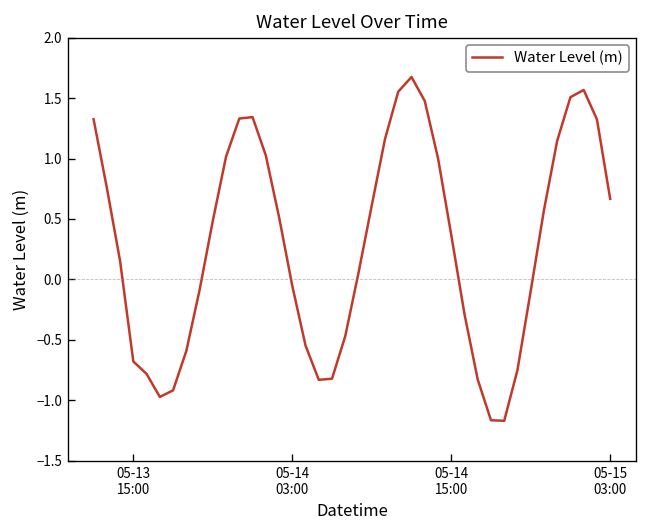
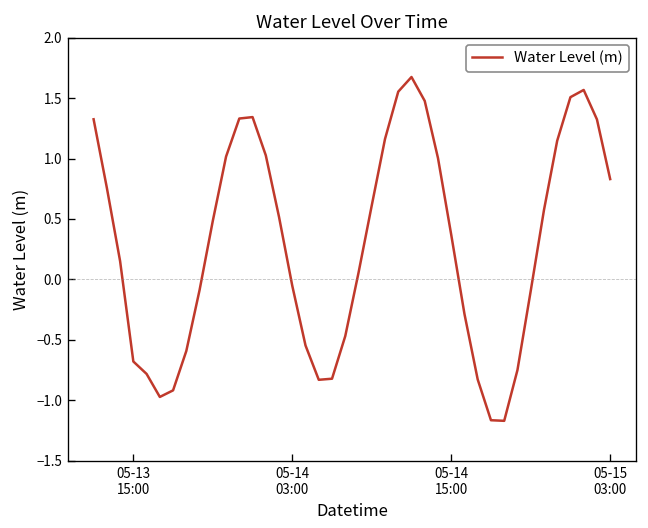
  {
    "05-13 15:00": -0.68,
    "05-14 03:00": -0.05,
    "05-14 15:00": 0.37,
-   "05-15 03:00": 0.67
+   "05-15 03:00": 0.83
  }
